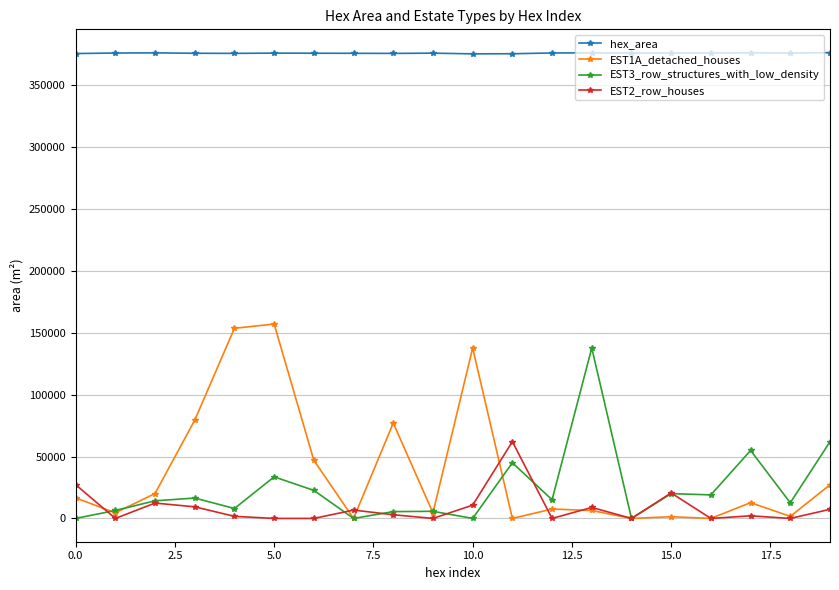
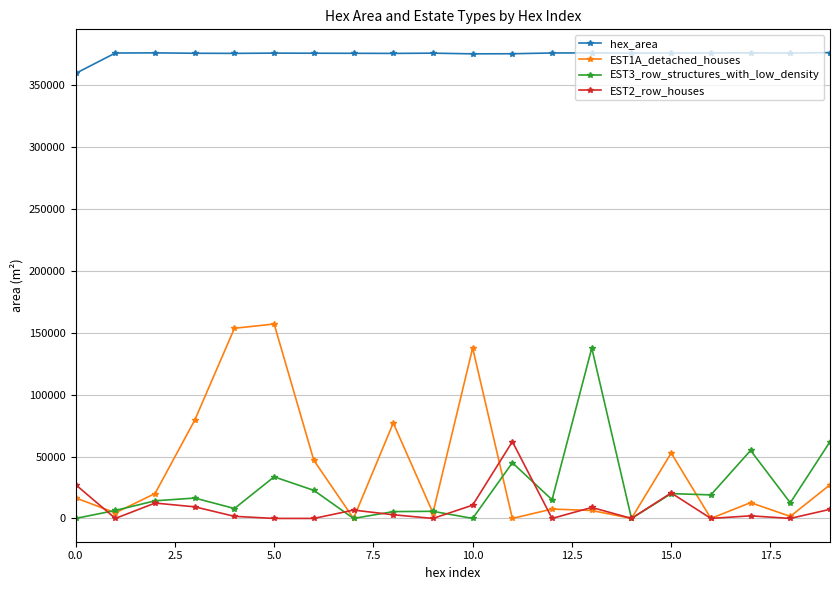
  {
    "hex_area": {
-     "0.0": 376000,
+     "0.0": 360000,
      "5.0": 376000,
      "10.0": 376000
    },
    "EST1A_detached_houses": {
      "0.0": 17000,
      "5.0": 157000,
      "10.0": 138000,
-     "15.0": 1000
+     "15.0": 53000
    },
    "EST3_row_structures_with_low_density": {
      "0.0": 0,
      "5.0": 34000,
      "10.0": 0
    },
    "EST2_row_houses": {
      "0.0": 27000,
      "5.0": 0,
      "10.0": 11000
    }
  }
